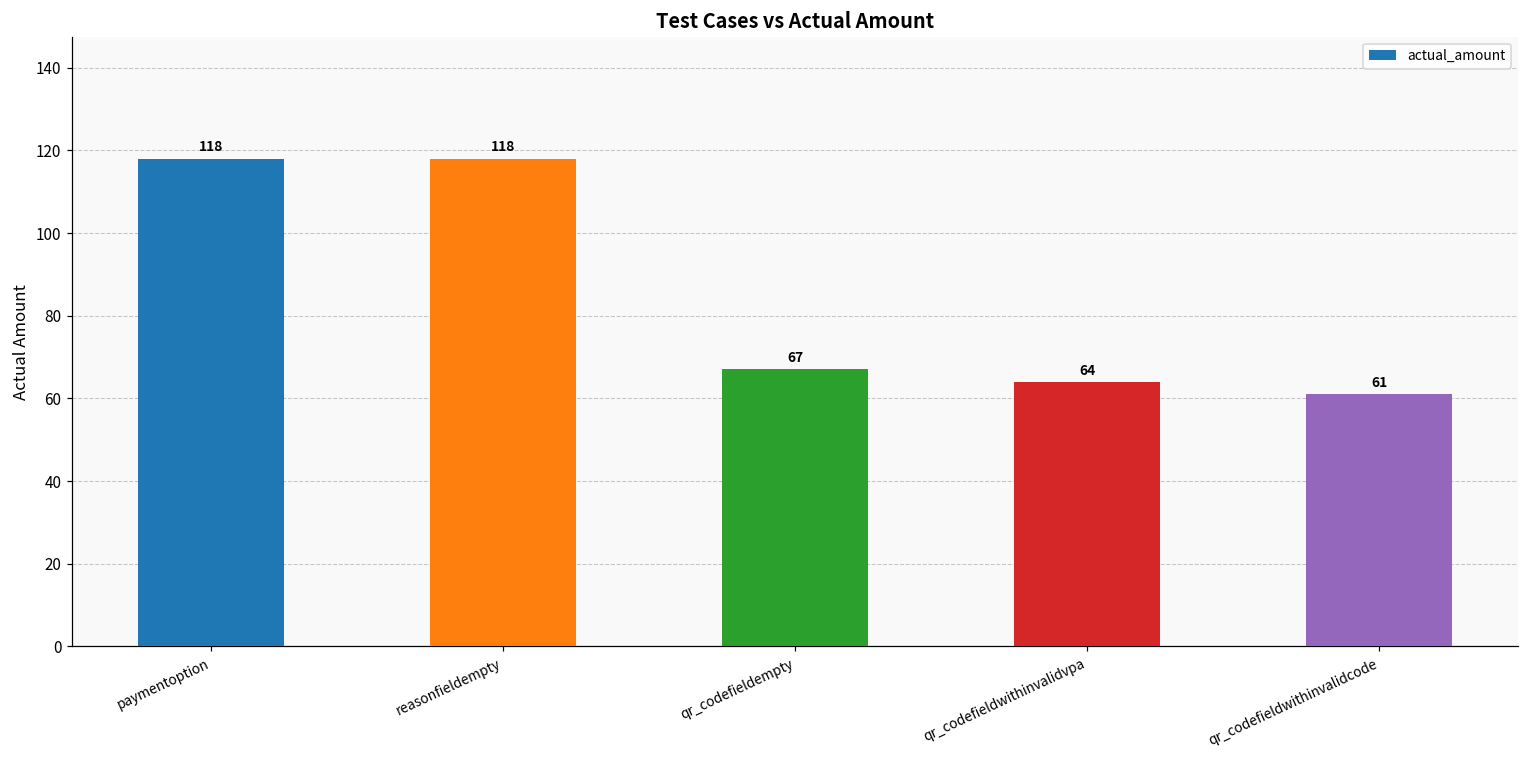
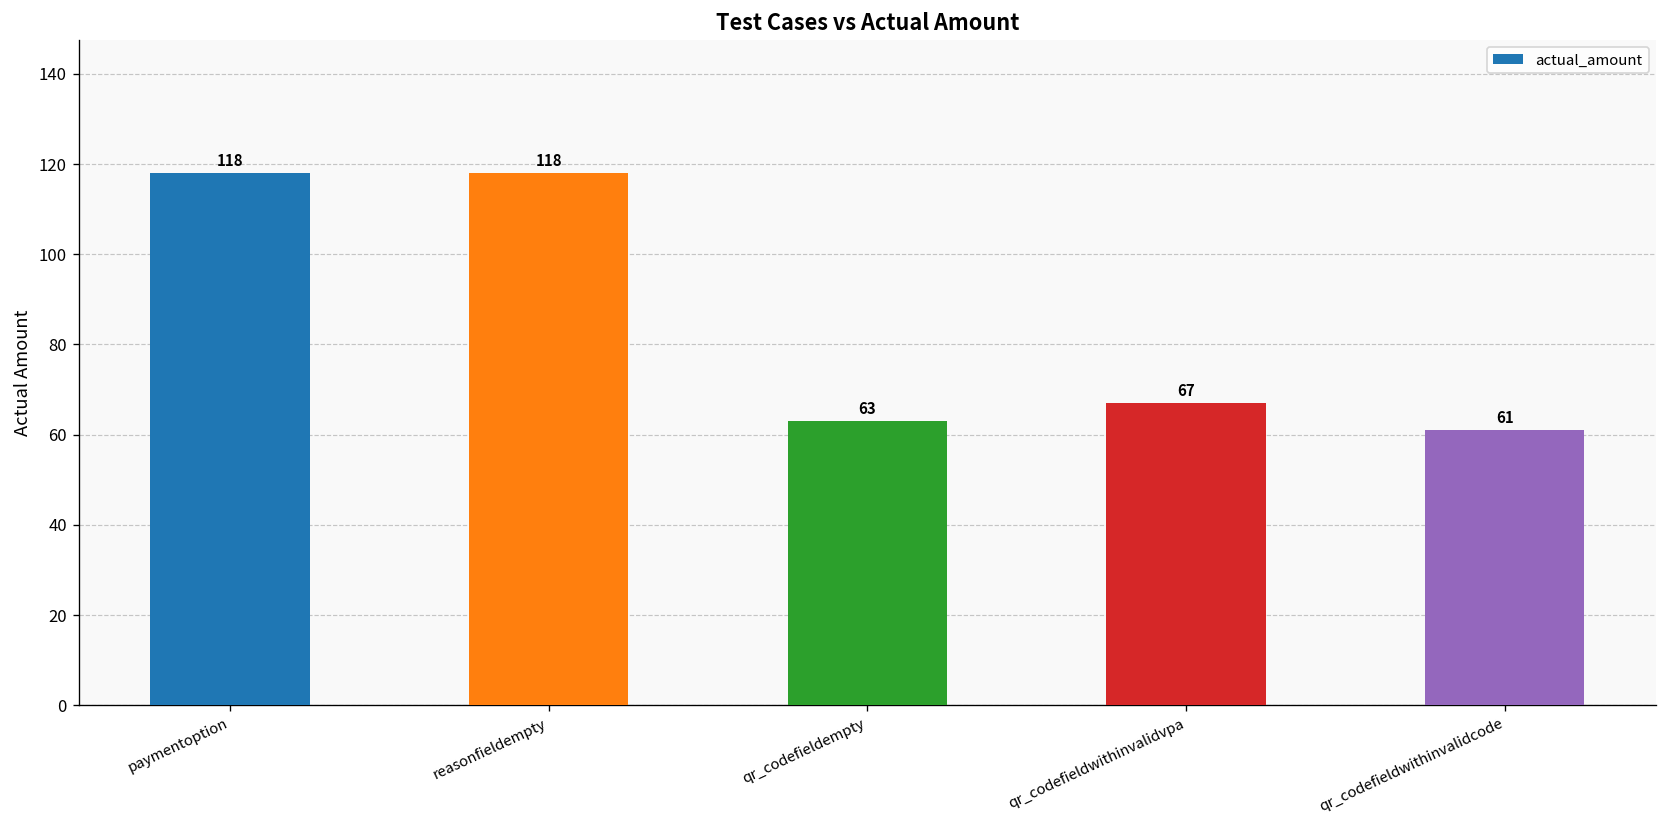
  {
    "paymentoption": 118,
    "reasonfieldempty": 118,
-   "qr_codefieldempty": 67,
-   "qr_codefieldwithinvalidvpa": 64,
+   "qr_codefieldempty": 63,
+   "qr_codefieldwithinvalidvpa": 67,
    "qr_codefieldwithinvalidcode": 61
  }
